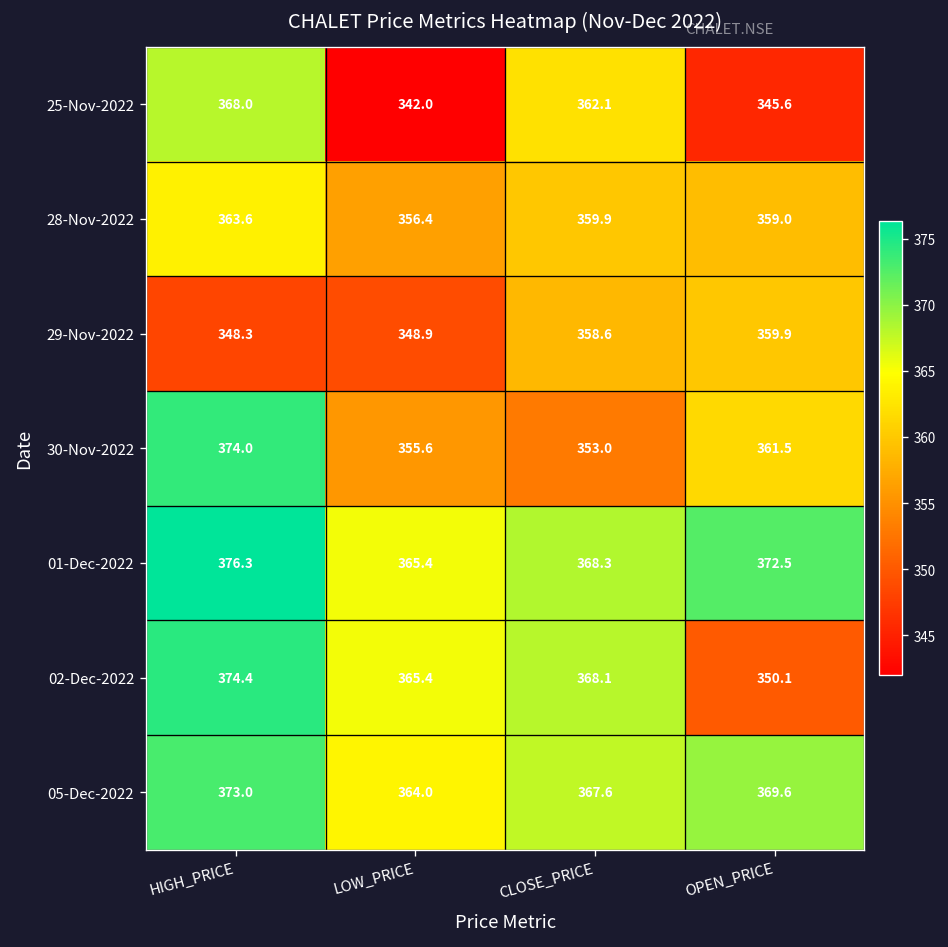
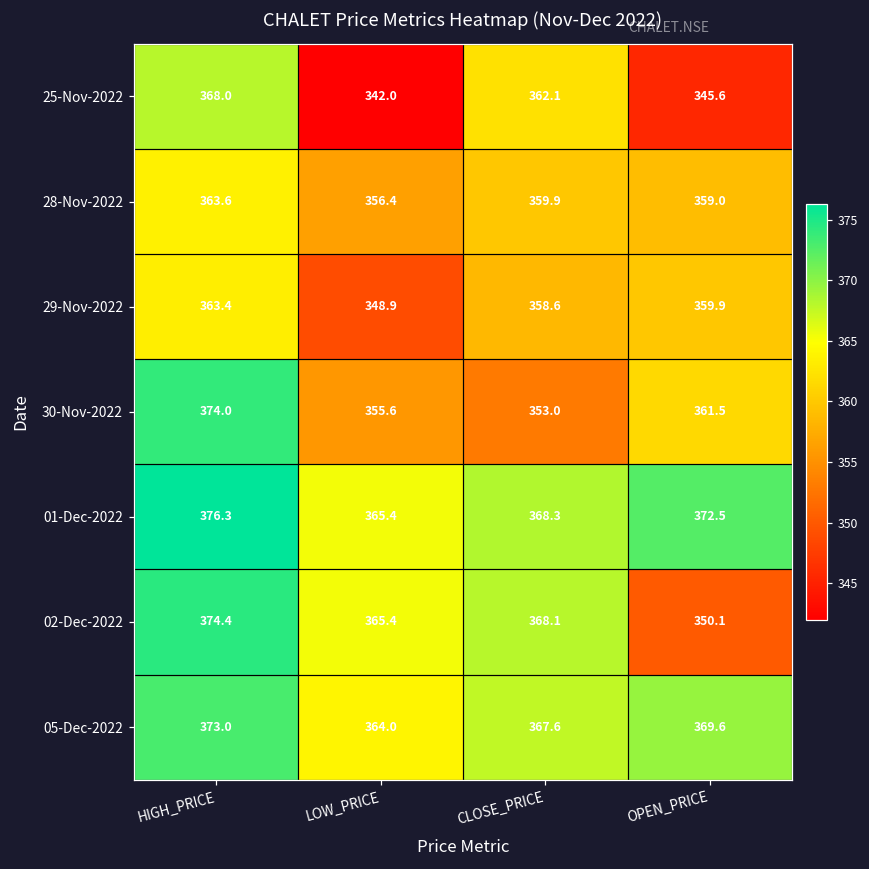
  {
    "25-Nov-2022": {
      "HIGH_PRICE": 368.0,
      "LOW_PRICE": 342.0,
      "CLOSE_PRICE": 362.1,
      "OPEN_PRICE": 345.6
    },
    "28-Nov-2022": {
      "HIGH_PRICE": 363.6,
      "LOW_PRICE": 356.4,
      "CLOSE_PRICE": 359.9,
      "OPEN_PRICE": 359.0
    },
    "29-Nov-2022": {
-     "HIGH_PRICE": 348.3,
+     "HIGH_PRICE": 363.4,
      "LOW_PRICE": 348.9,
      "CLOSE_PRICE": 358.6,
      "OPEN_PRICE": 359.9
    },
    "30-Nov-2022": {
      "HIGH_PRICE": 374.0,
      "LOW_PRICE": 355.6,
      "CLOSE_PRICE": 353.0,
      "OPEN_PRICE": 361.5
    },
    "01-Dec-2022": {
      "HIGH_PRICE": 376.3,
      "LOW_PRICE": 365.4,
      "CLOSE_PRICE": 368.3,
      "OPEN_PRICE": 372.5
    },
    "02-Dec-2022": {
      "HIGH_PRICE": 374.4,
      "LOW_PRICE": 365.4,
      "CLOSE_PRICE": 368.1,
      "OPEN_PRICE": 350.1
    },
    "05-Dec-2022": {
      "HIGH_PRICE": 373.0,
      "LOW_PRICE": 364.0,
      "CLOSE_PRICE": 367.6,
      "OPEN_PRICE": 369.6
    }
  }
